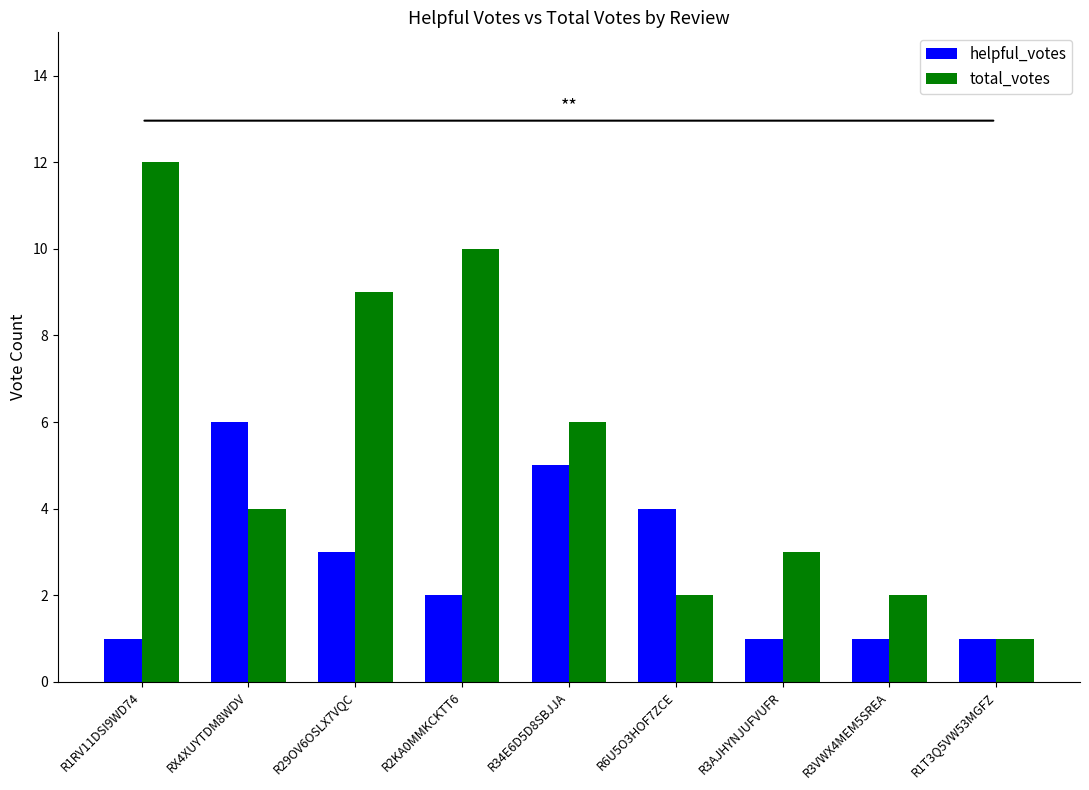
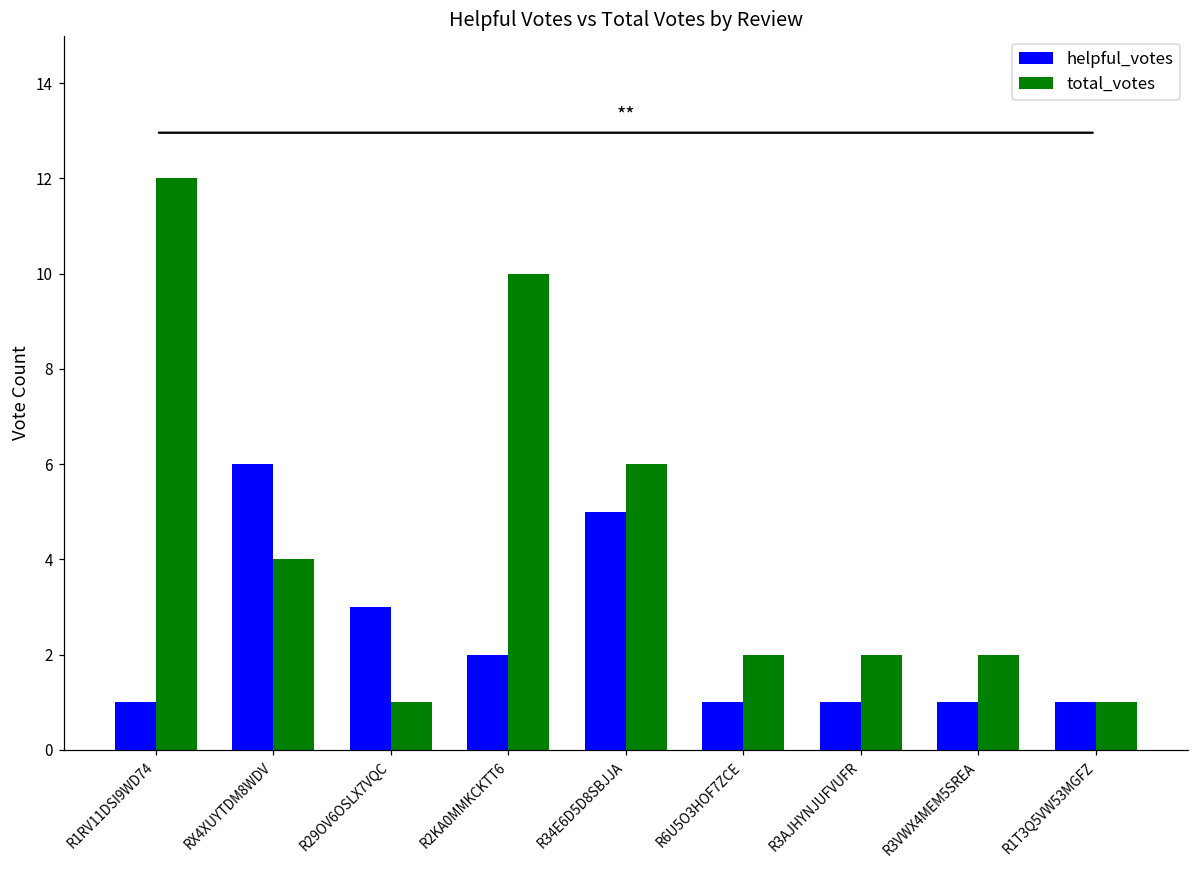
  {
    "helpful_votes": {
      "R1RV11DSI9WD74": 1,
      "RX4XUYTDM8WDV": 6,
      "R29OV6OSLX7VQC": 3,
      "R2KA0MMKCKTT6": 2,
      "R34E6D5D8SBJJA": 5,
-     "R6U5O3HOF7ZCE": 4,
+     "R6U5O3HOF7ZCE": 1,
      "R3AJHYNJUFVUFR": 1,
      "R3VWX4MEM5SREA": 1,
      "R1T3Q5VW53MGFZ": 1
    },
    "total_votes": {
      "R1RV11DSI9WD74": 12,
      "RX4XUYTDM8WDV": 4,
-     "R29OV6OSLX7VQC": 9,
+     "R29OV6OSLX7VQC": 1,
      "R2KA0MMKCKTT6": 10,
      "R34E6D5D8SBJJA": 6,
      "R6U5O3HOF7ZCE": 2,
-     "R3AJHYNJUFVUFR": 3,
+     "R3AJHYNJUFVUFR": 2,
      "R3VWX4MEM5SREA": 2,
      "R1T3Q5VW53MGFZ": 1
    }
  }
